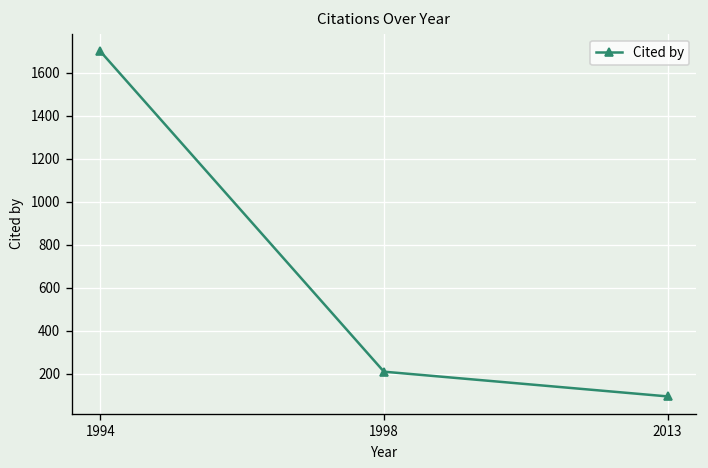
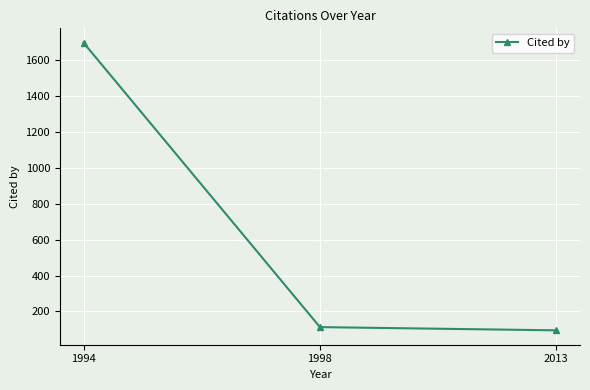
  {
    "1994": 1700,
-   "1998": 210,
+   "1998": 110,
    "2013": 90
  }
